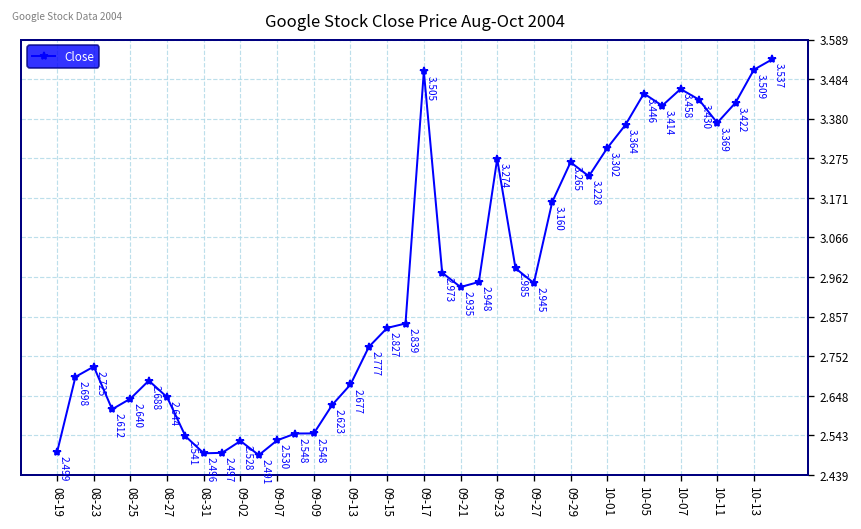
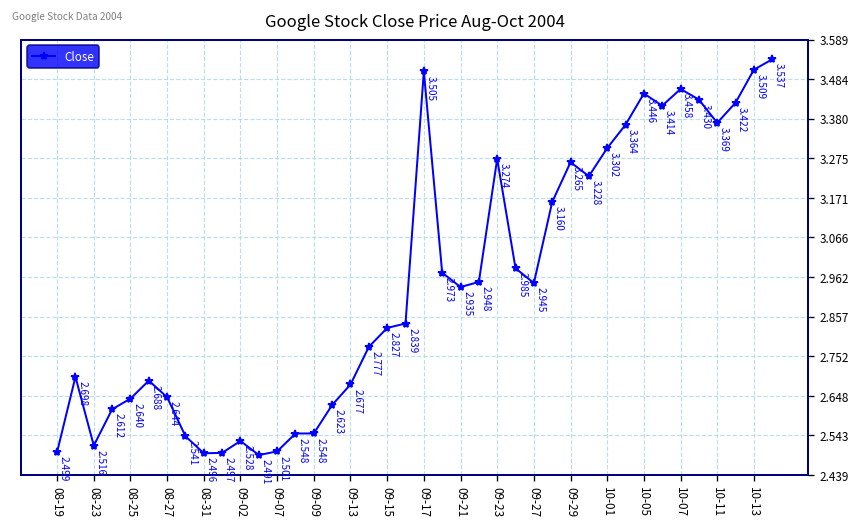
  {
    "08-19": 2.499,
-   "08-23": 2.725,
+   "08-23": 2.516,
    "08-25": 2.640,
    "08-27": 2.644,
    "08-31": 2.496,
    "09-02": 2.528,
-   "09-07": 2.530,
+   "09-07": 2.501,
    "09-09": 2.548,
    "09-13": 2.677,
    "09-15": 2.827,
    "09-17": 3.505,
    "09-21": 2.935,
    "09-23": 3.274,
    "09-27": 2.945,
    "09-29": 3.265,
    "10-01": 3.302,
    "10-05": 3.446,
    "10-07": 3.458,
    "10-11": 3.369,
    "10-13": 3.509
  }
